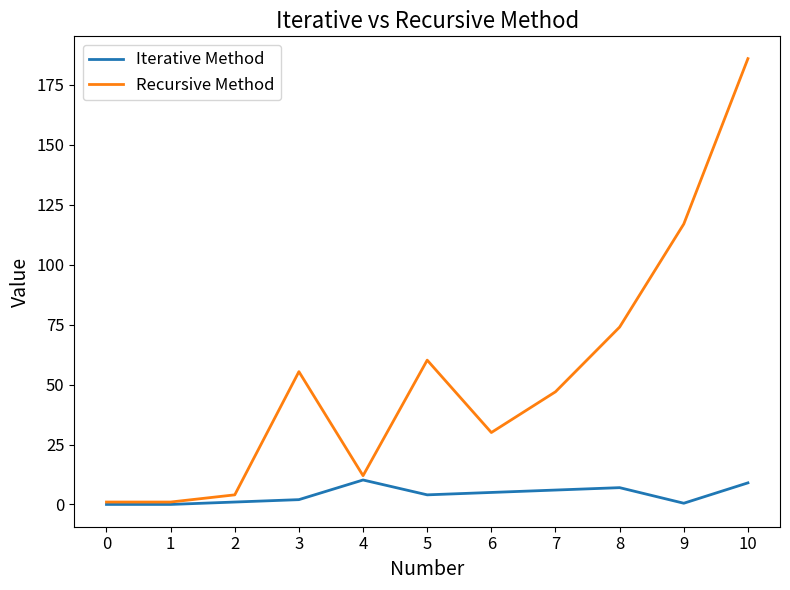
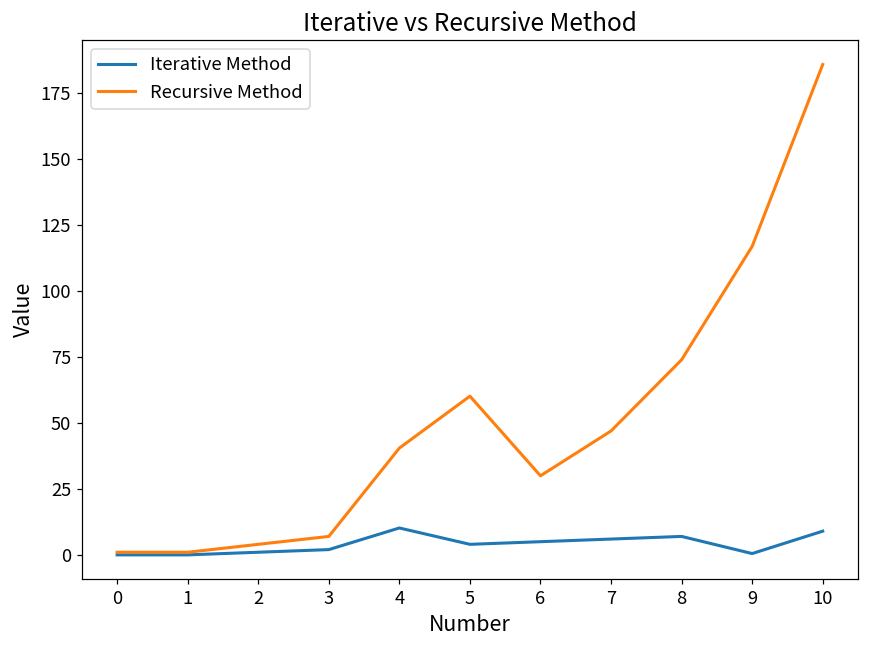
  {
    "Iterative Method": {
      "2": 1,
      "3": 2,
      "4": 10,
      "5": 4,
      "6": 5,
      "7": 6,
      "8": 7,
      "9": 1,
      "10": 9
    },
    "Recursive Method": {
      "2": 4,
-     "3": 55,
-     "4": 12,
+     "3": 7,
+     "4": 41,
      "5": 60,
      "6": 30,
      "7": 47,
      "8": 74,
      "9": 117,
      "10": 186
    }
  }
